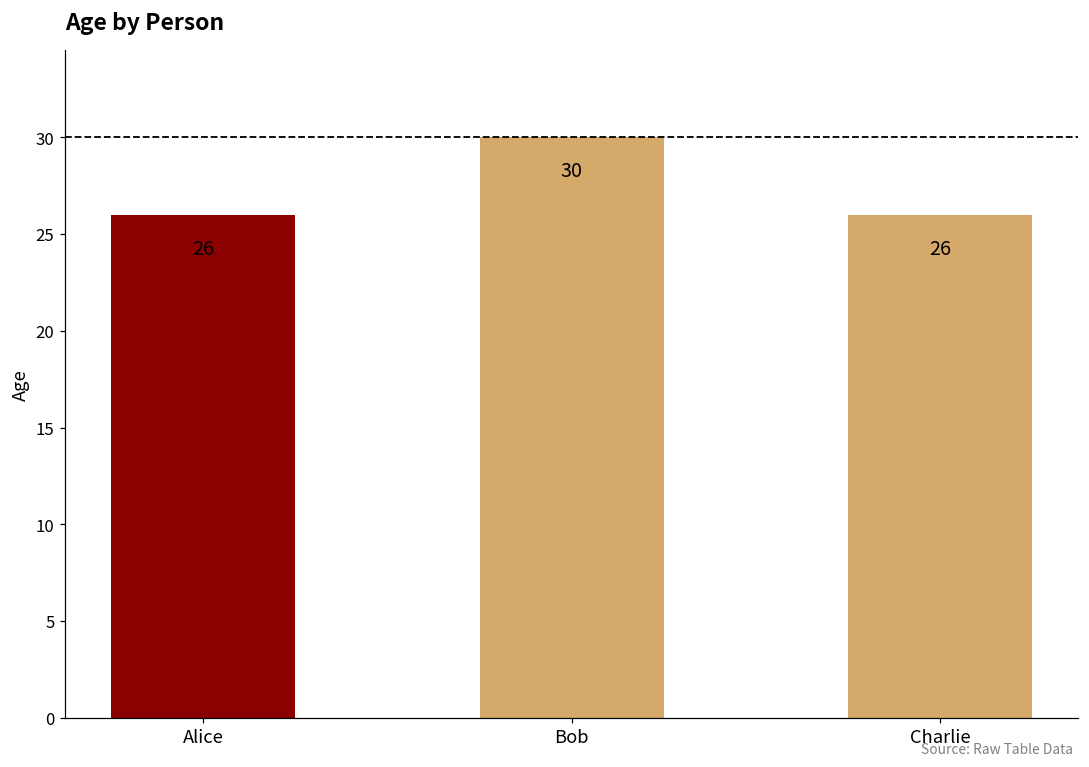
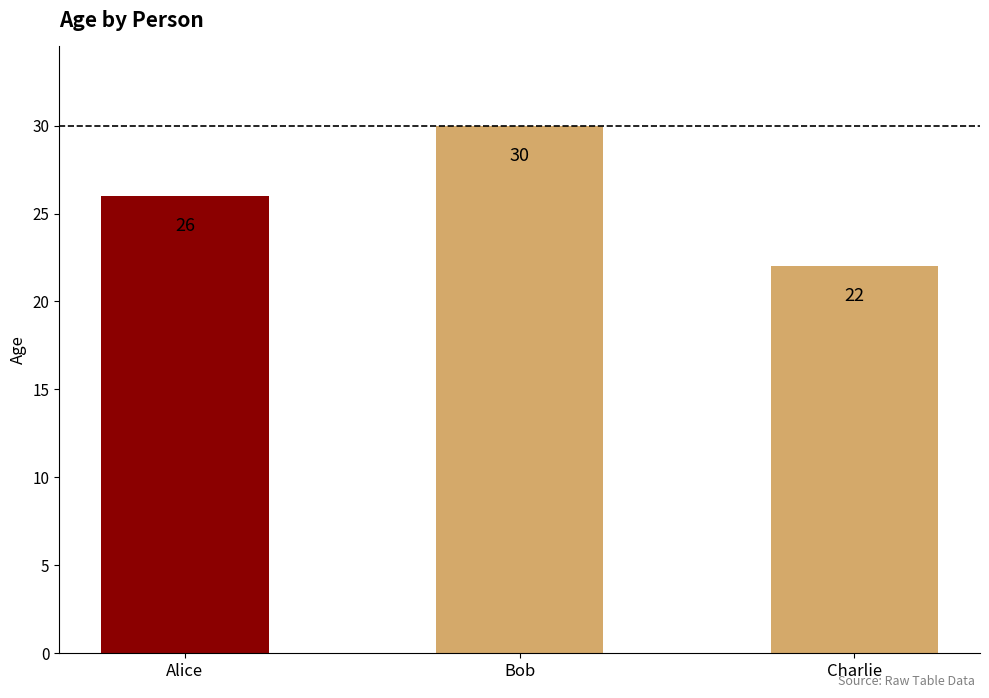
  {
    "Alice": 26,
    "Bob": 30,
-   "Charlie": 26
+   "Charlie": 22
  }
